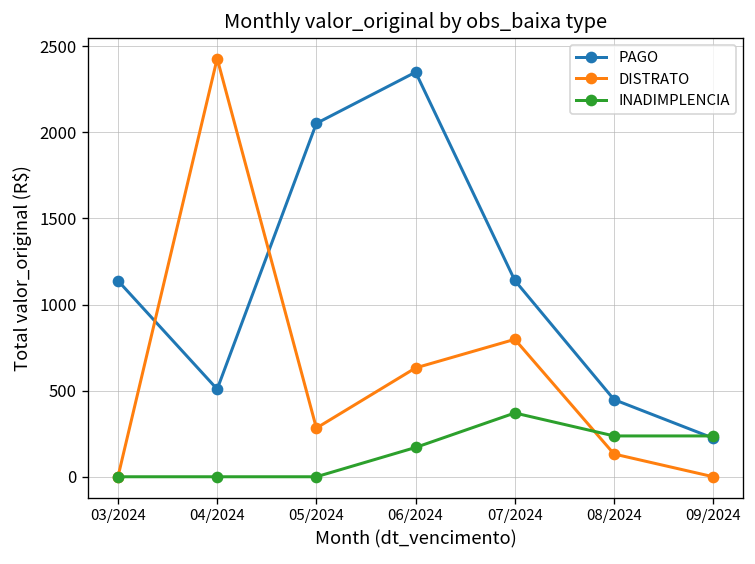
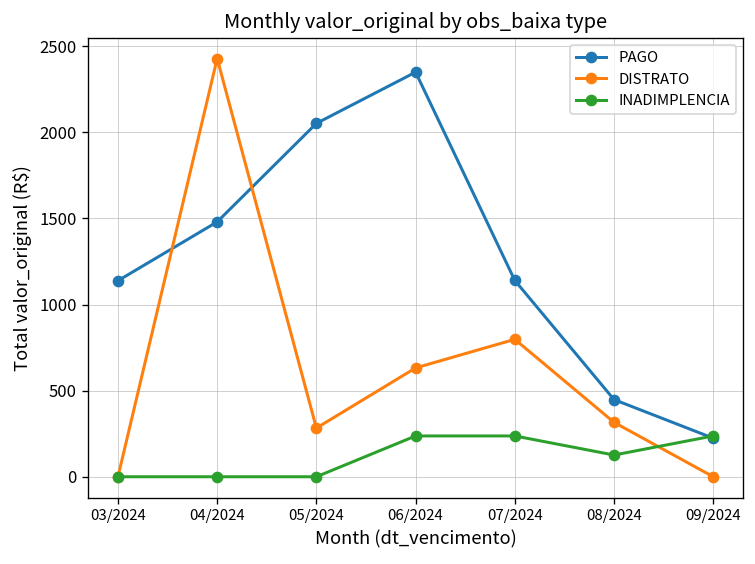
  {
    "PAGO": {
      "03/2024": 1140,
-     "04/2024": 510,
+     "04/2024": 1480,
      "05/2024": 2050,
      "06/2024": 2350,
      "07/2024": 1140,
      "08/2024": 450
    },
    "DISTRATO": {
      "04/2024": 2430,
      "05/2024": 280,
      "06/2024": 630,
      "07/2024": 800,
-     "08/2024": 130,
+     "08/2024": 320,
      "09/2024": 0
    },
    "INADIMPLENCIA": {
      "04/2024": 0,
      "05/2024": 0,
-     "06/2024": 170,
-     "07/2024": 370,
-     "08/2024": 240
+     "06/2024": 240,
+     "07/2024": 240,
+     "08/2024": 130
    }
  }
